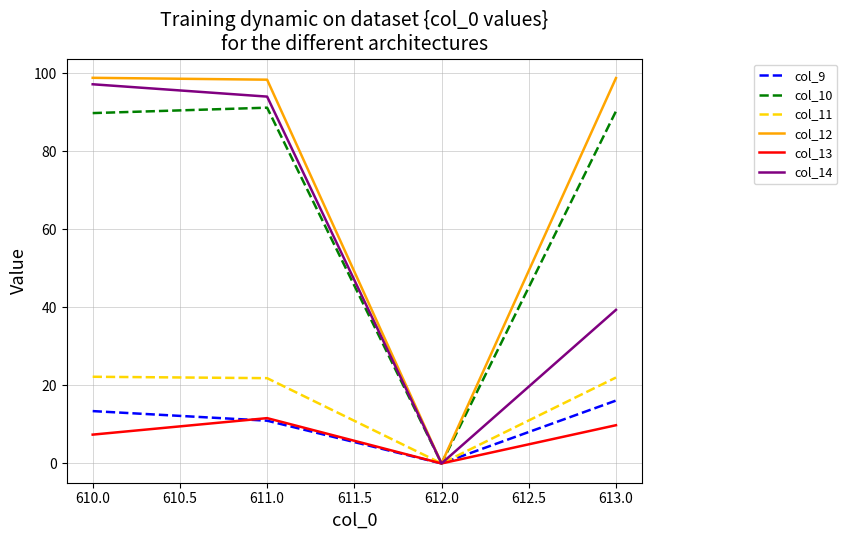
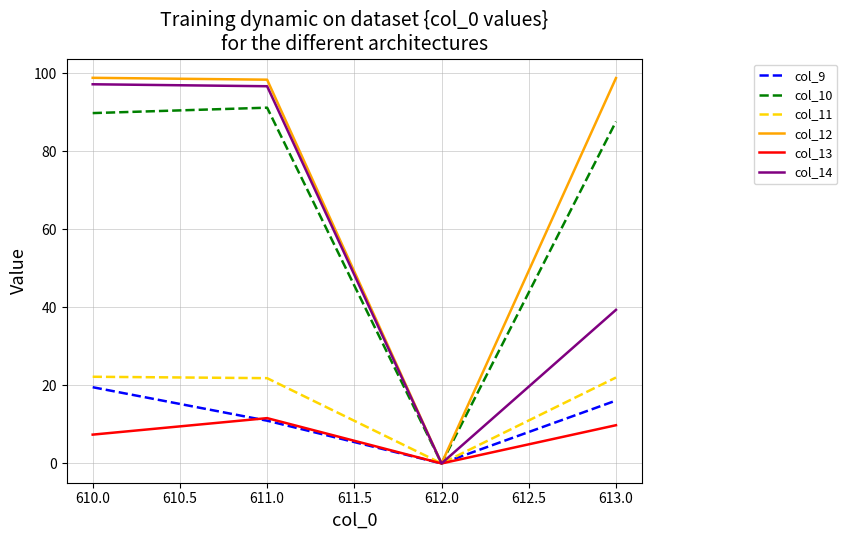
  {
    "col_9": {
-     "610.0": 13,
+     "610.0": 20,
      "611.0": 11,
      "613.0": 16
    },
    "col_10": {
      "610.0": 90,
      "611.0": 91,
-     "613.0": 90
+     "613.0": 88
    },
    "col_13": {
      "610.0": 7,
      "611.0": 12,
      "613.0": 10
    },
    "col_14": {
      "610.0": 97,
-     "611.0": 94,
+     "611.0": 97,
      "613.0": 39
    }
  }
